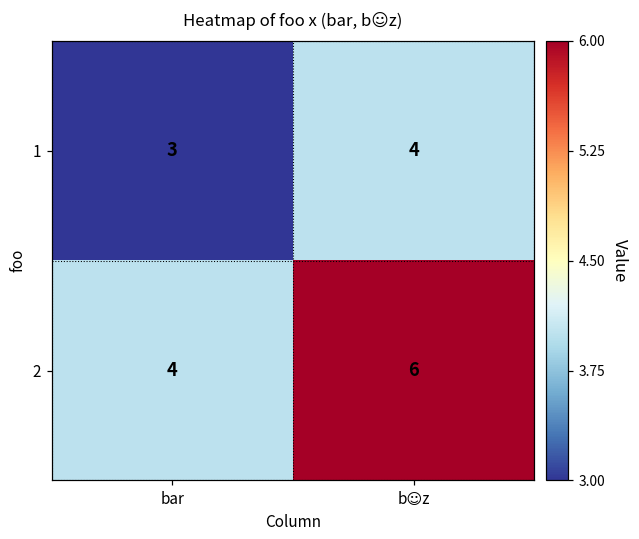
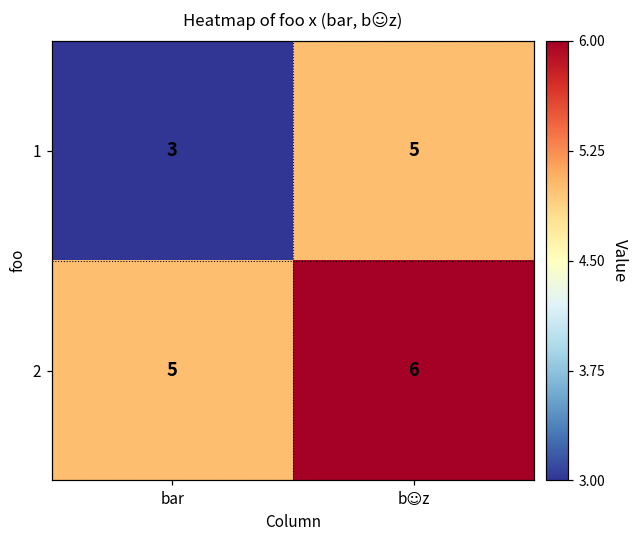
  {
    "1": {
      "bar": 3,
-     "b☺z": 4
+     "b☺z": 5
    },
    "2": {
-     "bar": 4,
+     "bar": 5,
      "b☺z": 6
    }
  }
